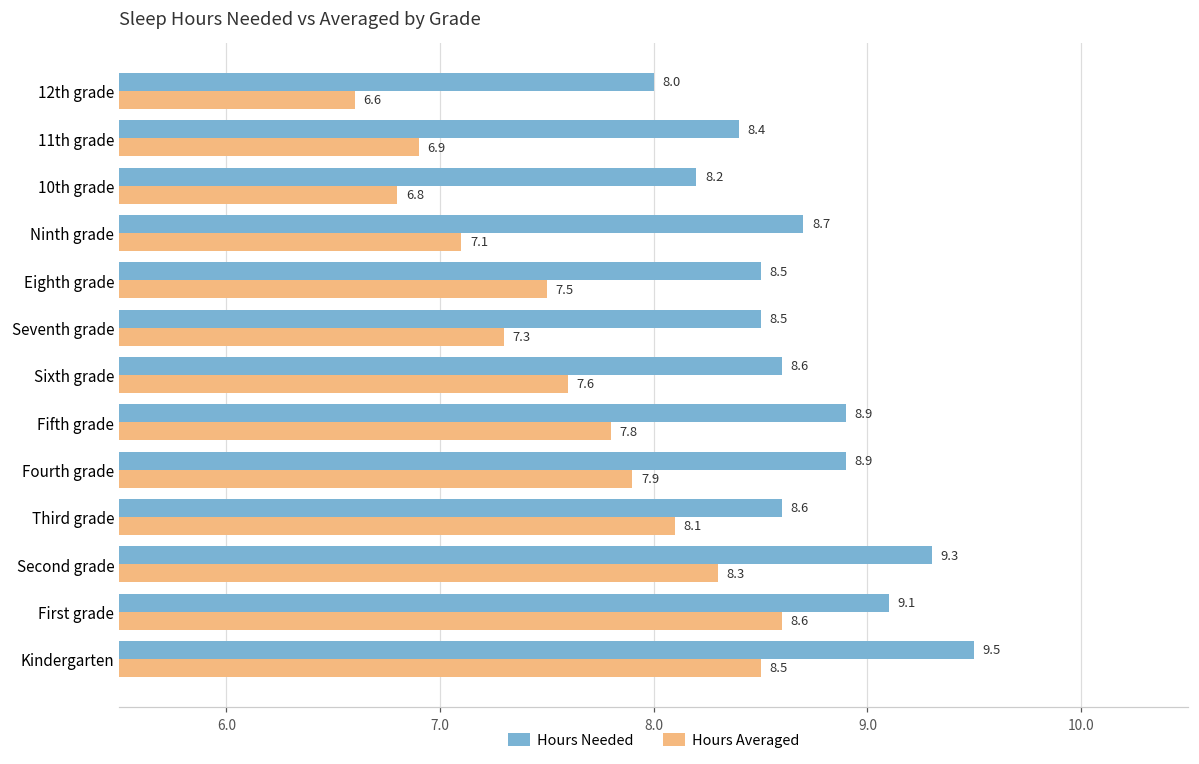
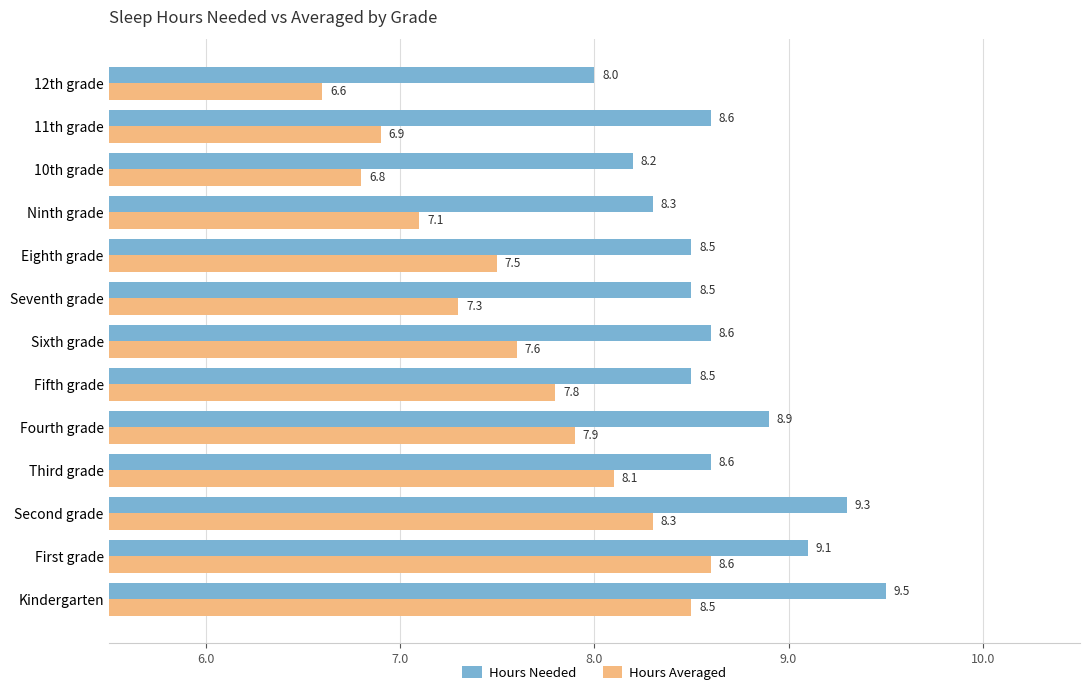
  {
    "Hours Needed": {
      "12th grade": 8.0,
-     "11th grade": 8.4,
+     "11th grade": 8.6,
      "10th grade": 8.2,
-     "Ninth grade": 8.7,
+     "Ninth grade": 8.3,
      "Eighth grade": 8.5,
      "Seventh grade": 8.5,
      "Sixth grade": 8.6,
-     "Fifth grade": 8.9,
+     "Fifth grade": 8.5,
      "Fourth grade": 8.9,
      "Third grade": 8.6,
      "Second grade": 9.3,
      "First grade": 9.1,
      "Kindergarten": 9.5
    },
    "Hours Averaged": {
      "12th grade": 6.6,
      "11th grade": 6.9,
      "10th grade": 6.8,
      "Ninth grade": 7.1,
      "Eighth grade": 7.5,
      "Seventh grade": 7.3,
      "Sixth grade": 7.6,
      "Fifth grade": 7.8,
      "Fourth grade": 7.9,
      "Third grade": 8.1,
      "Second grade": 8.3,
      "First grade": 8.6,
      "Kindergarten": 8.5
    }
  }
